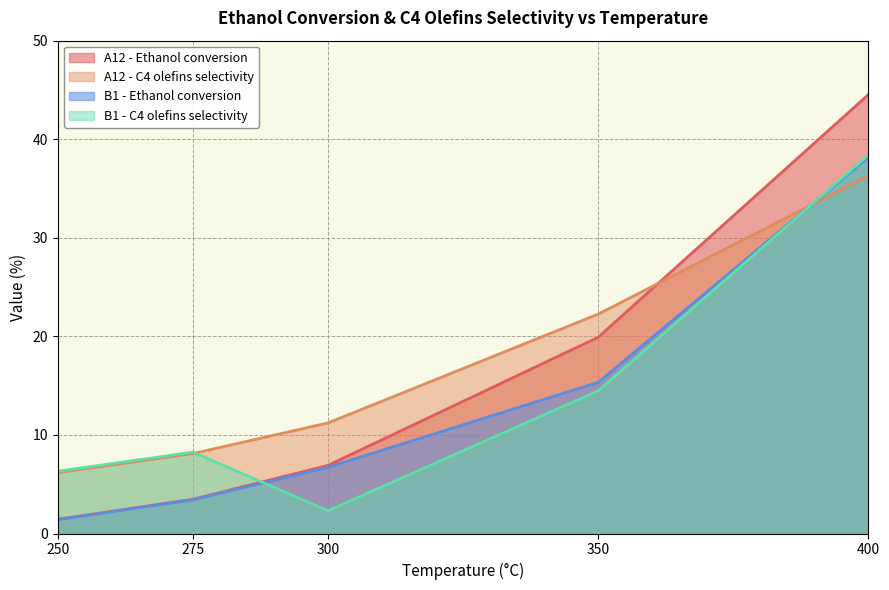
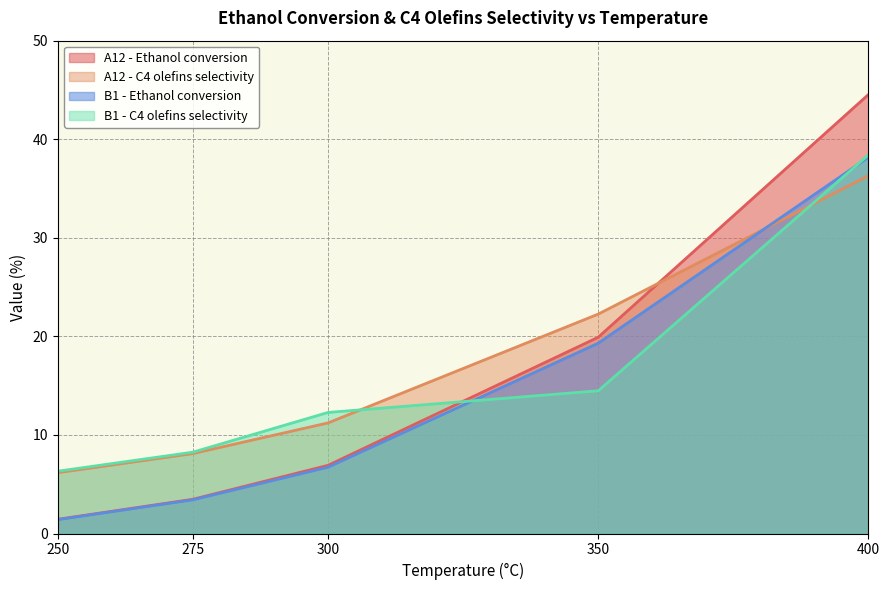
  {
    "B1 - Ethanol conversion": {
-     "350": 15
+     "350": 19
    },
    "B1 - C4 olefins selectivity": {
-     "300": 2,
+     "300": 12,
      "350": 14
    }
  }
